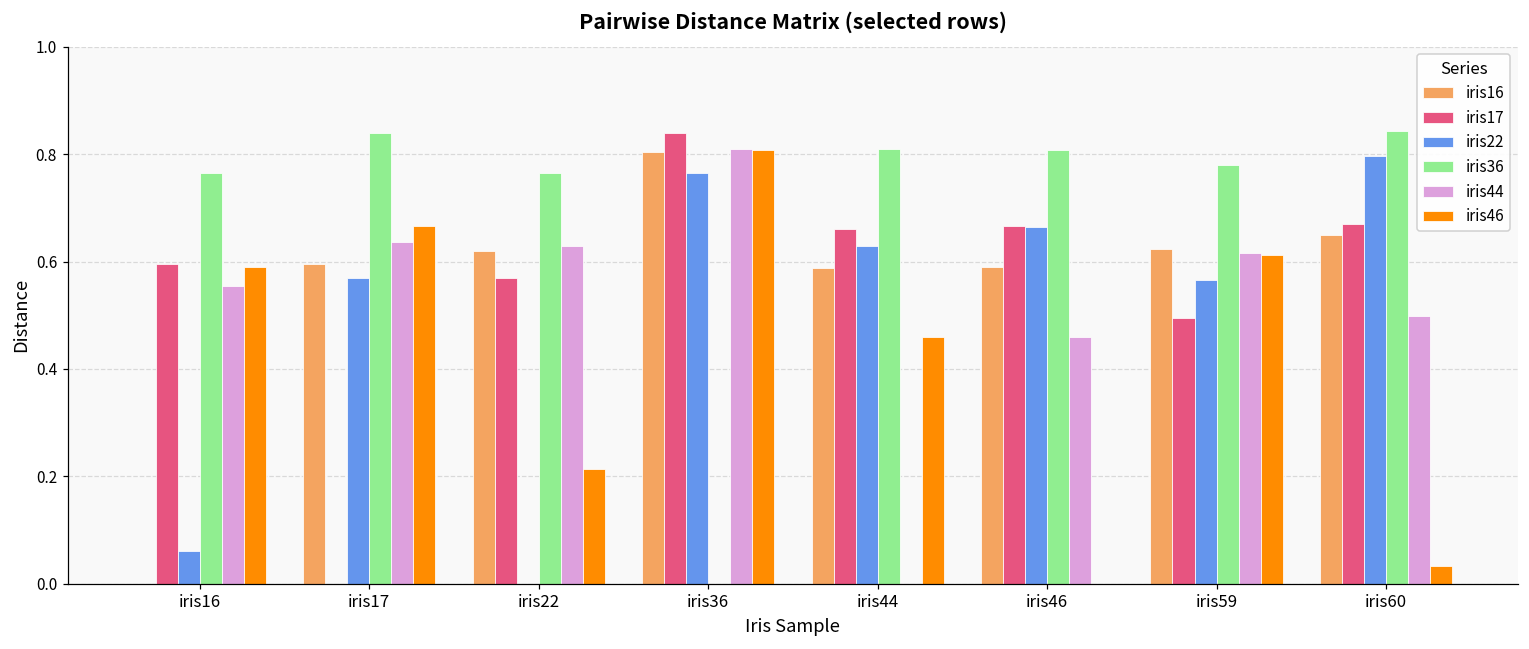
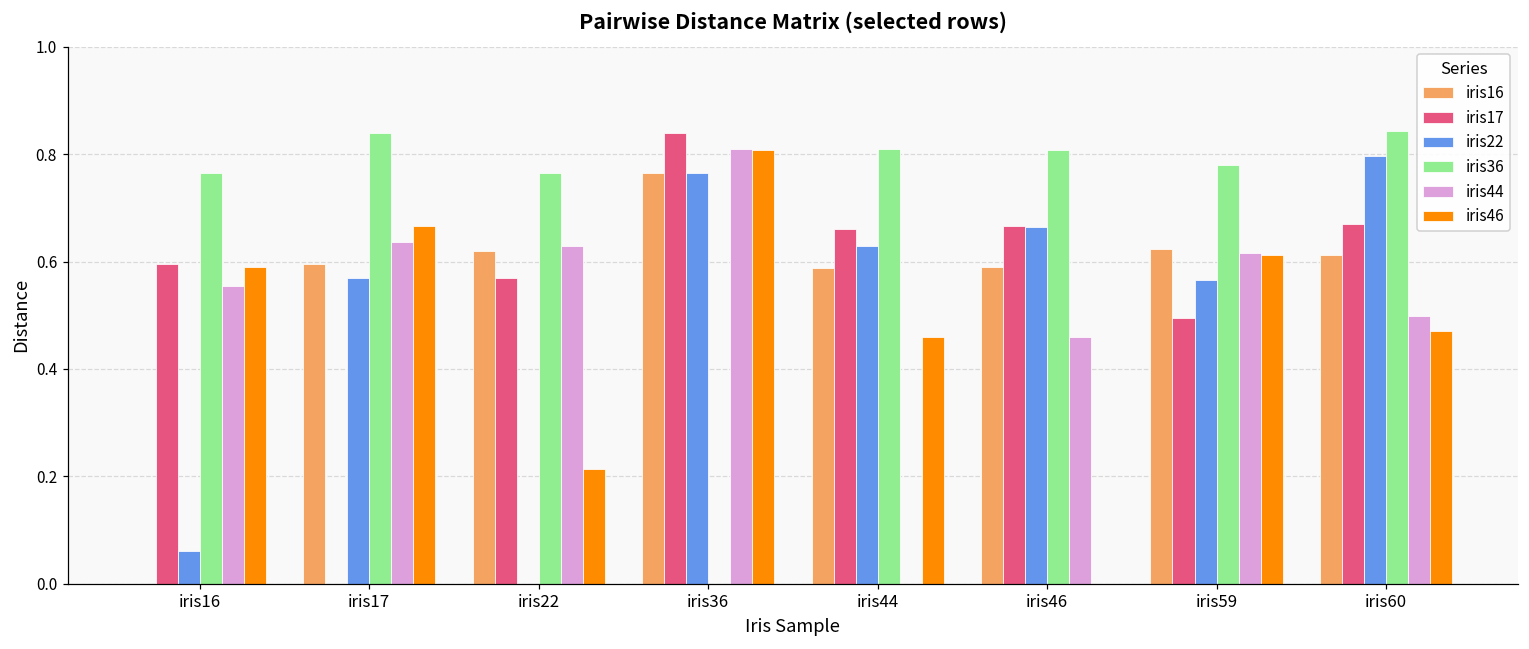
  {
    "iris16": {
      "iris16": 0.00,
      "iris17": 0.60,
      "iris22": 0.62,
-     "iris36": 0.80,
+     "iris36": 0.77,
      "iris44": 0.59,
      "iris46": 0.59,
      "iris59": 0.62,
-     "iris60": 0.65
+     "iris60": 0.61
    },
    "iris17": {
      "iris16": 0.60,
      "iris17": 0.00,
      "iris22": 0.57,
      "iris36": 0.84,
      "iris44": 0.66,
      "iris46": 0.67,
      "iris59": 0.49,
      "iris60": 0.67
    },
    "iris22": {
      "iris16": 0.06,
      "iris17": 0.57,
      "iris22": 0.00,
      "iris36": 0.76,
      "iris44": 0.63,
      "iris46": 0.66,
      "iris59": 0.57,
      "iris60": 0.80
    },
    "iris36": {
      "iris16": 0.77,
      "iris17": 0.84,
      "iris22": 0.76,
      "iris36": 0.00,
      "iris44": 0.81,
      "iris46": 0.81,
      "iris59": 0.78,
      "iris60": 0.84
    },
    "iris44": {
      "iris16": 0.55,
      "iris17": 0.64,
      "iris22": 0.63,
      "iris36": 0.81,
      "iris44": 0.00,
      "iris46": 0.46,
      "iris59": 0.62,
      "iris60": 0.50
    },
    "iris46": {
      "iris16": 0.59,
      "iris17": 0.67,
      "iris22": 0.21,
      "iris36": 0.81,
      "iris44": 0.46,
      "iris46": 0.00,
      "iris59": 0.61,
-     "iris60": 0.03
+     "iris60": 0.47
    }
  }
